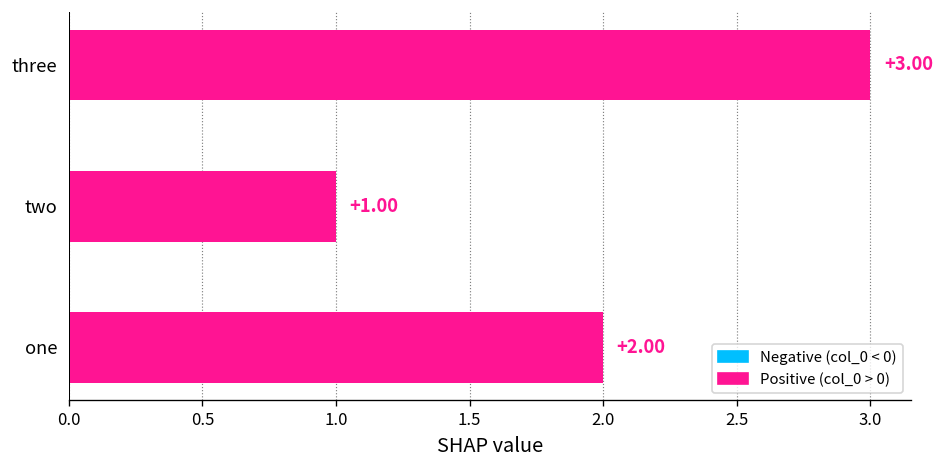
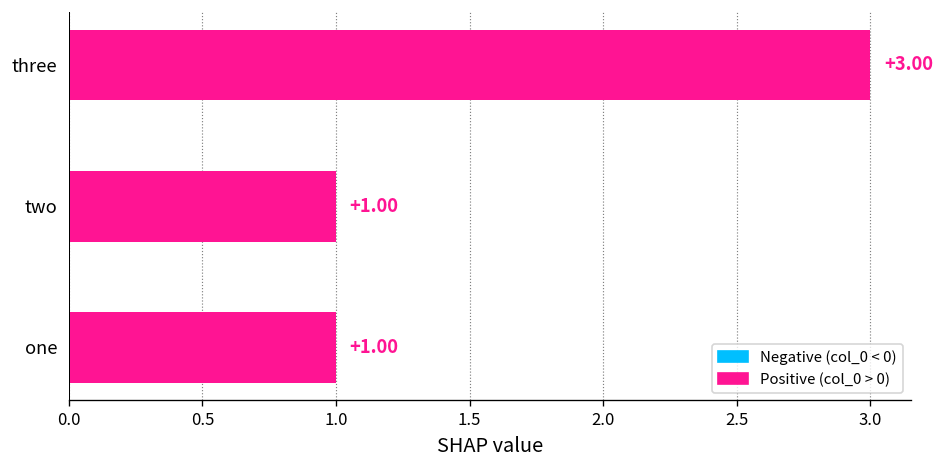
  {
    "three": "+3.00",
    "two": "+1.00",
-   "one": "+2.00"
+   "one": "+1.00"
  }
